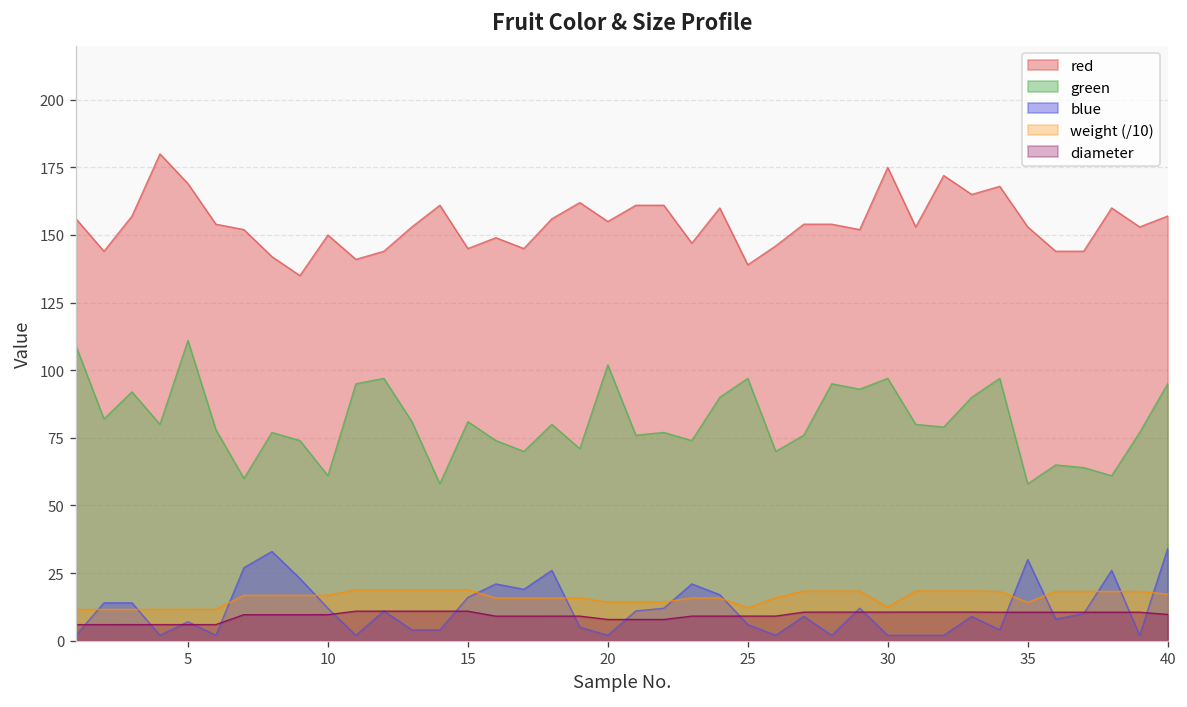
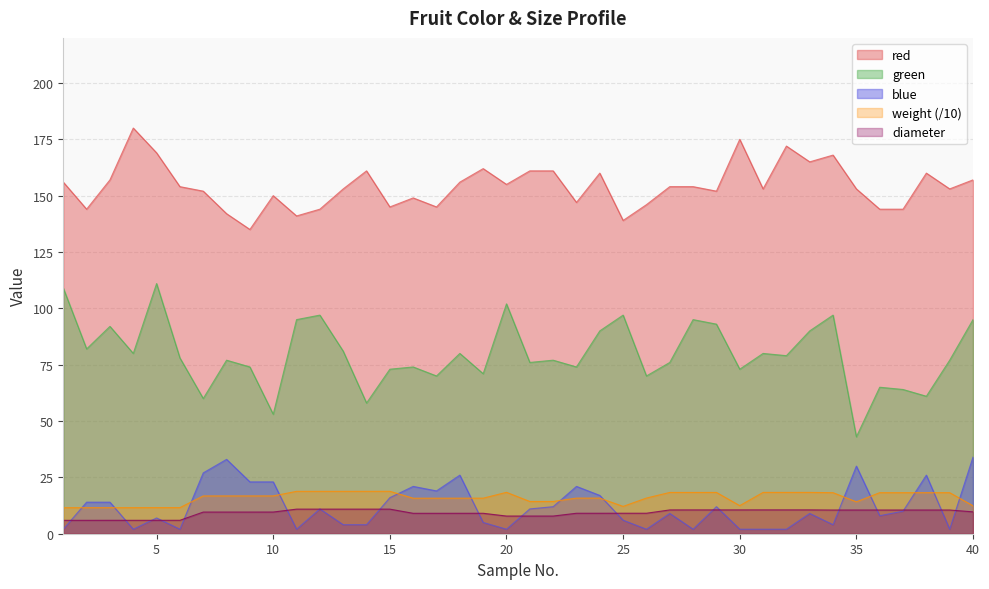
  {
    "green": {
      "5": 111,
-     "10": 61,
-     "15": 81,
+     "10": 53,
+     "15": 73,
      "20": 102,
      "25": 97,
-     "30": 97,
-     "35": 58,
+     "30": 73,
+     "35": 43,
      "40": 95
    },
    "blue": {
-     "10": 12,
+     "10": 23,
      "15": 16,
      "20": 2,
      "25": 6,
      "30": 2,
      "35": 30,
      "40": 34
    },
    "weight (/10)": {
      "5": 12,
      "10": 17,
      "15": 19,
-     "20": 14,
+     "20": 18,
      "25": 12,
      "30": 12,
      "35": 14,
-     "40": 17
+     "40": 12
    }
  }
